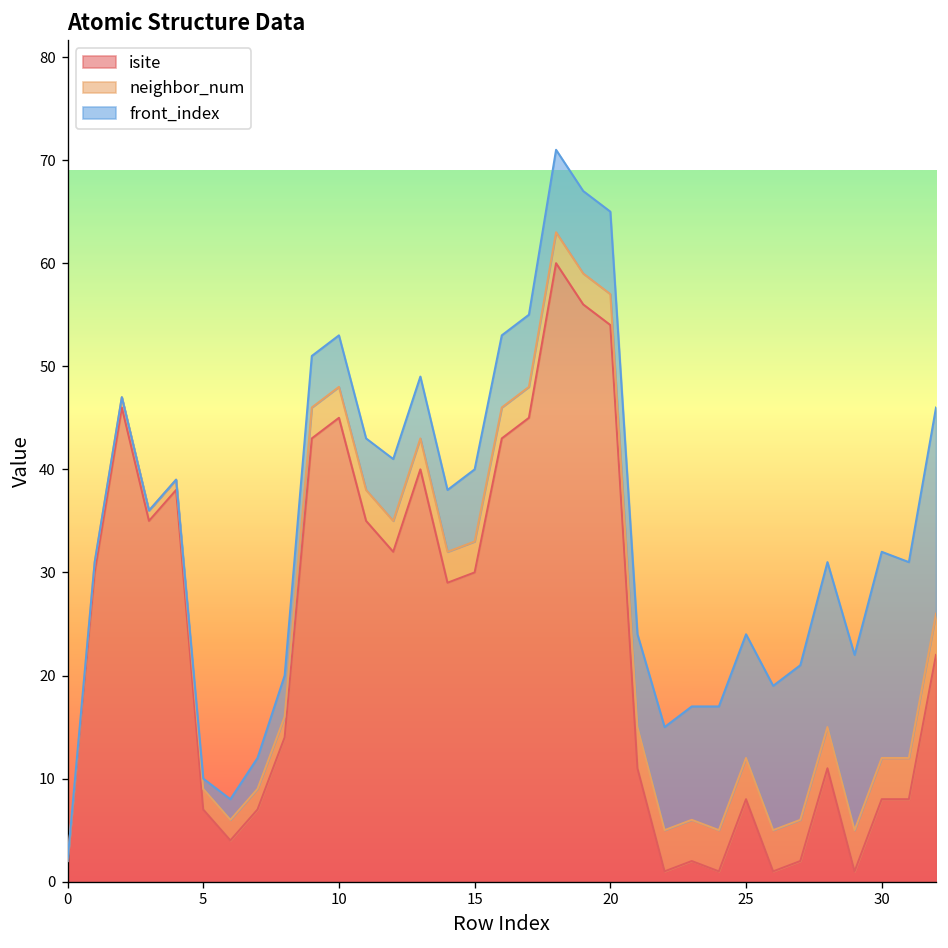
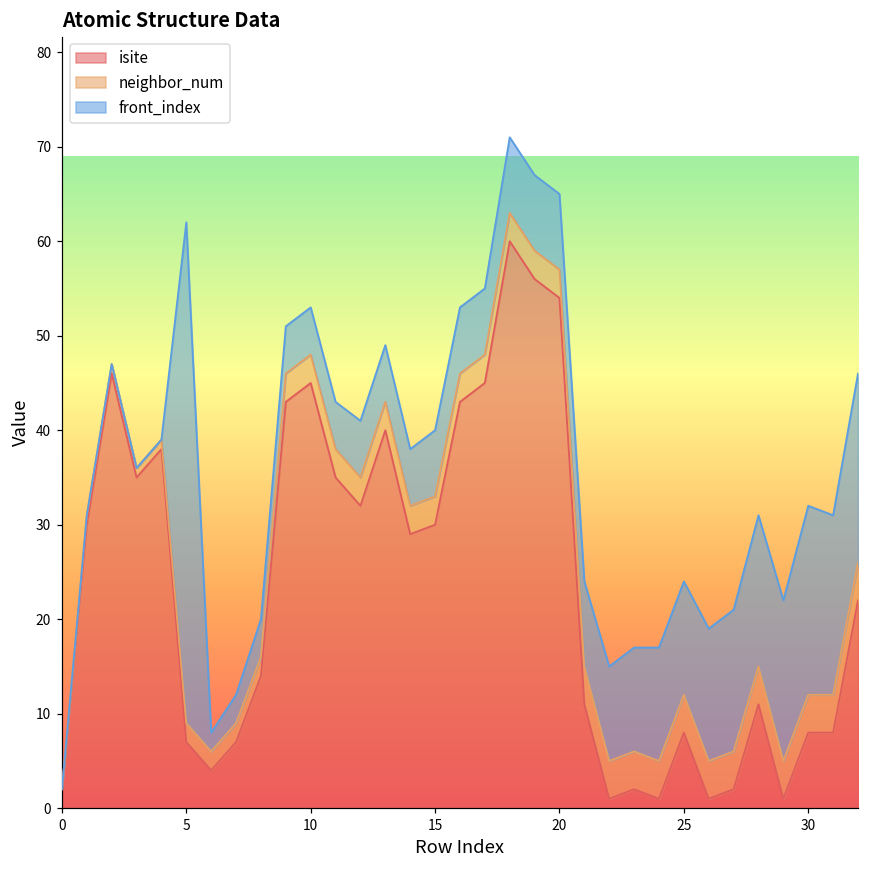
  {
    "front_index": {
-     "5": 1,
+     "5": 53,
      "10": 5,
      "15": 7,
      "20": 8,
      "25": 12,
      "30": 20
    }
  }
